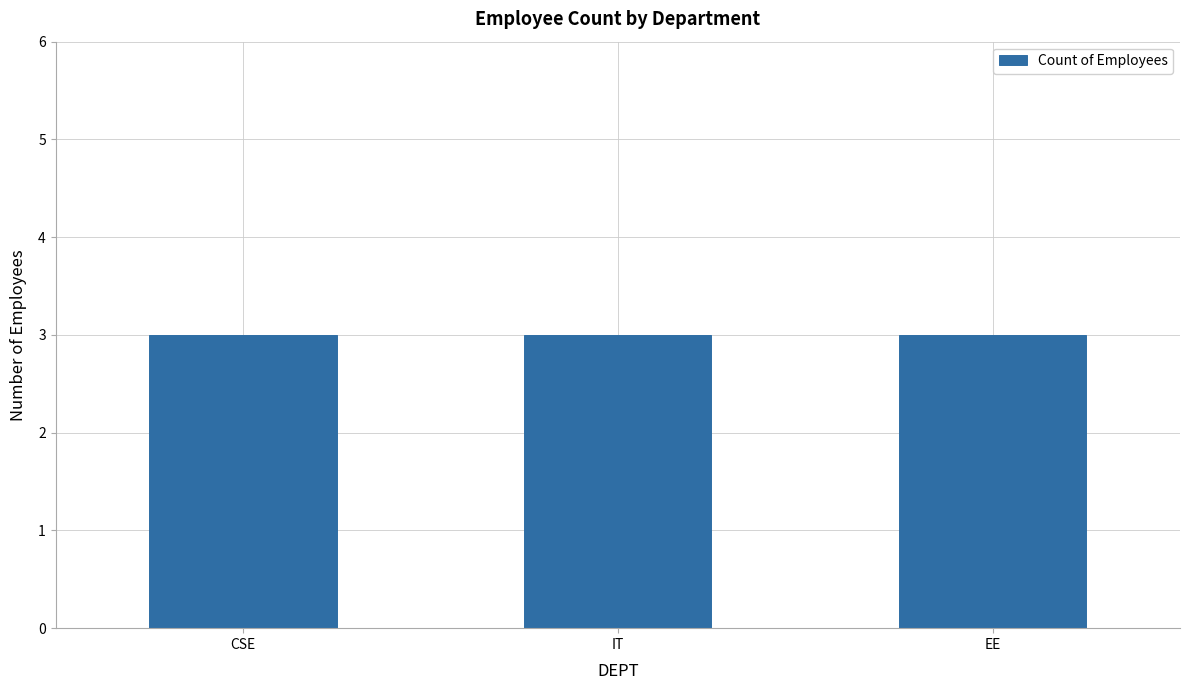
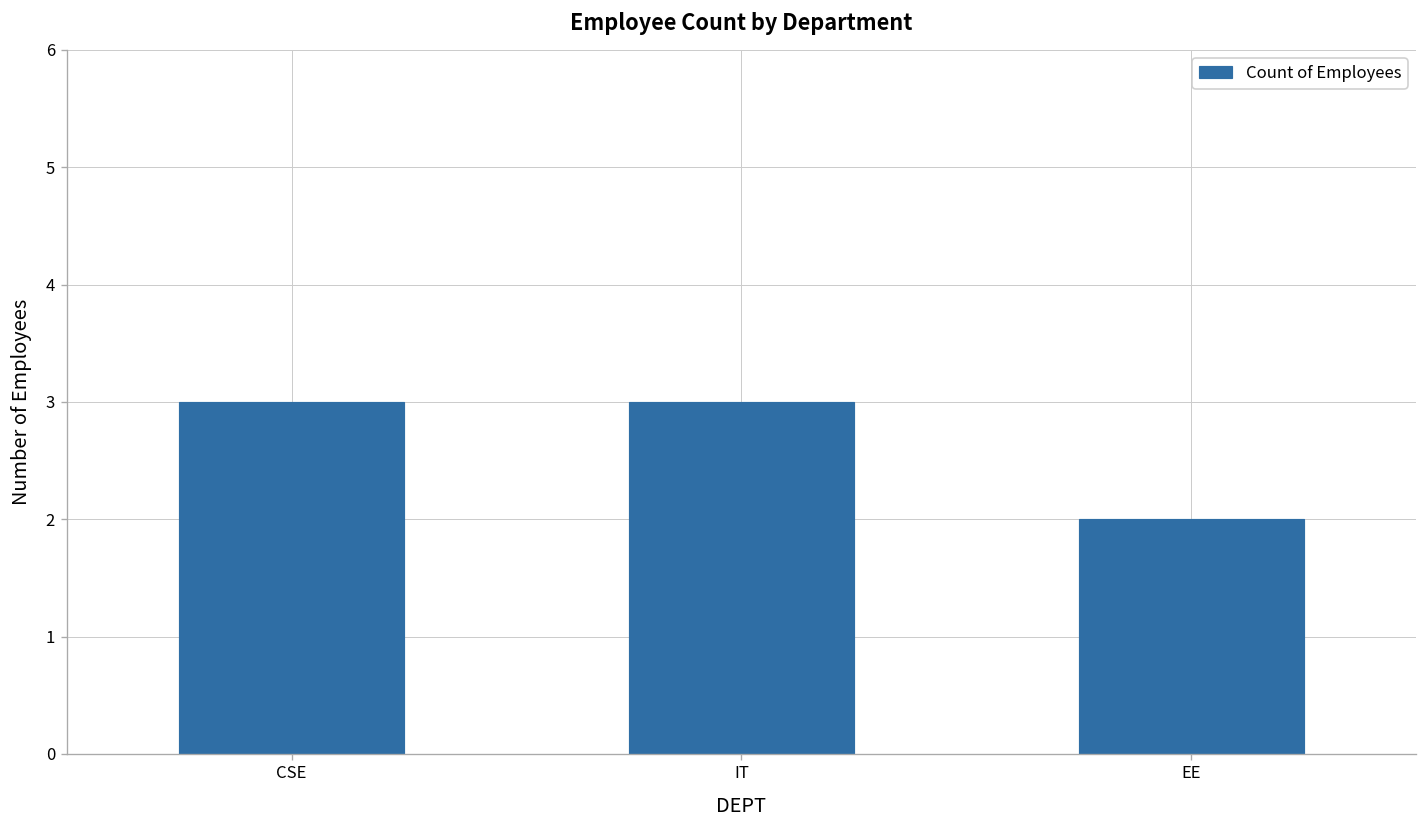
  {
    "CSE": 3,
    "IT": 3,
-   "EE": 3
+   "EE": 2
  }
